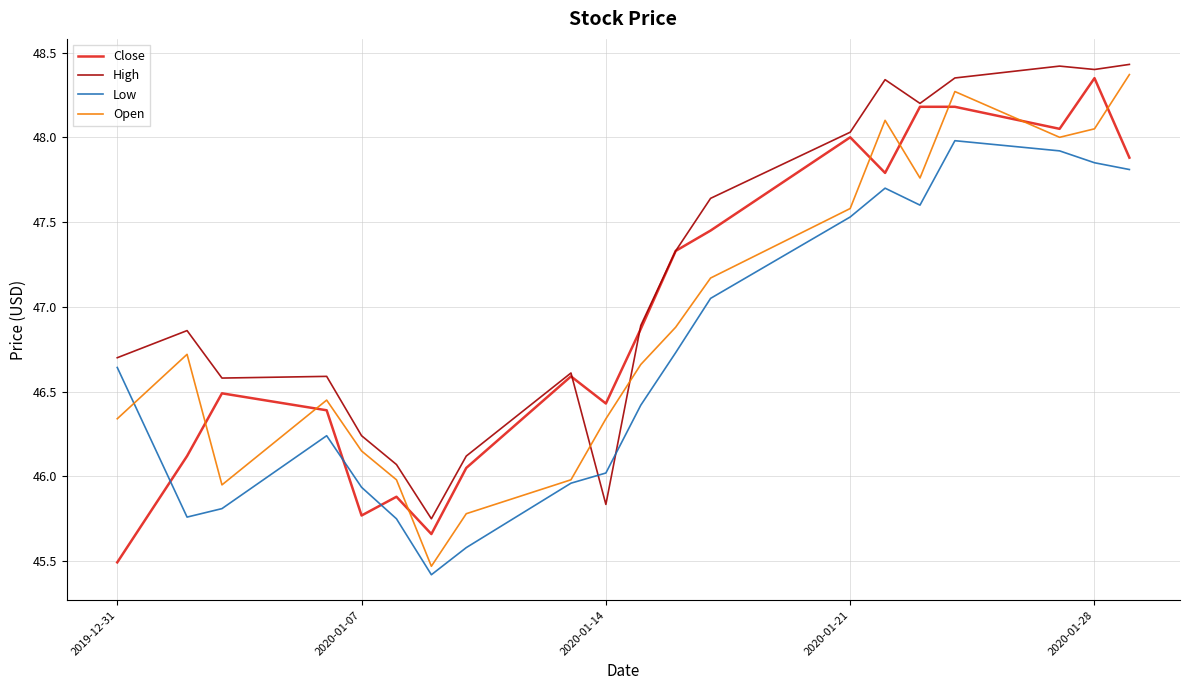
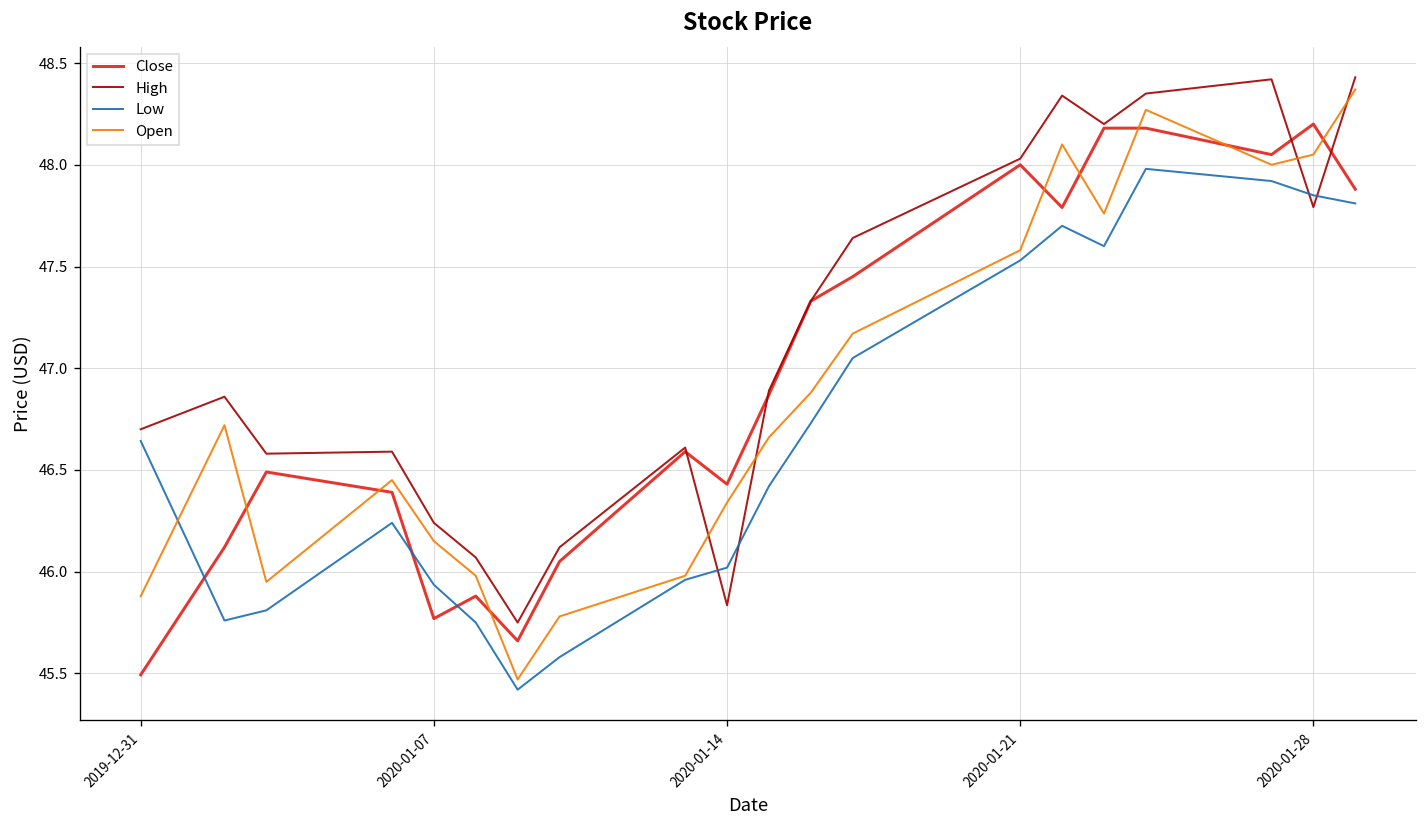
  {
    "Close": {
      "2019-12-31": 45.49,
      "2020-01-07": 45.77,
      "2020-01-14": 46.43,
      "2020-01-21": 48.00,
-     "2020-01-28": 48.35
+     "2020-01-28": 48.20
    },
    "High": {
      "2019-12-31": 46.70,
      "2020-01-07": 46.24,
      "2020-01-14": 45.83,
      "2020-01-21": 48.03,
-     "2020-01-28": 48.40
+     "2020-01-28": 47.79
    },
    "Low": {
      "2019-12-31": 46.64,
      "2020-01-07": 45.94,
      "2020-01-14": 46.02,
      "2020-01-21": 47.53,
      "2020-01-28": 47.85
    },
    "Open": {
-     "2019-12-31": 46.34,
+     "2019-12-31": 45.88,
      "2020-01-07": 46.15,
      "2020-01-14": 46.34,
      "2020-01-21": 47.58,
      "2020-01-28": 48.05
    }
  }
